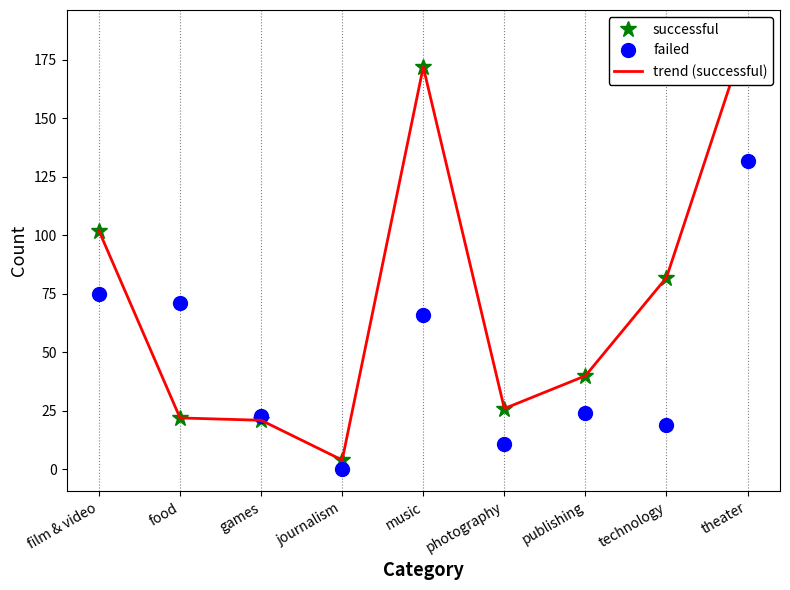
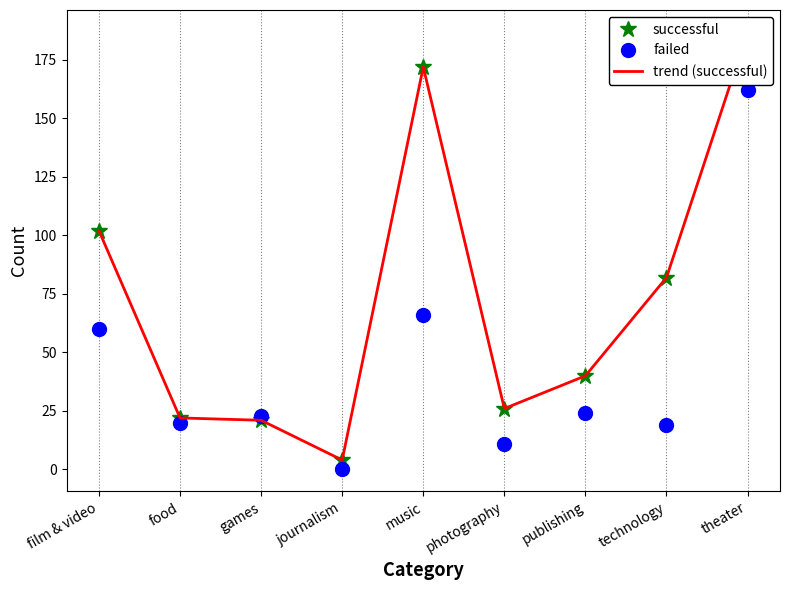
  {
    "trend (successful)": {
      "film & video": 102,
      "food": 22,
      "games": 21,
      "journalism": 4,
      "music": 172,
      "photography": 26,
      "publishing": 40,
      "technology": 82
    },
    "failed": {
-     "film & video": 75,
-     "food": 71,
+     "film & video": 60,
+     "food": 20,
      "games": 23,
      "journalism": 0,
      "music": 66,
      "photography": 11,
      "publishing": 24,
      "technology": 19,
-     "theater": 132
+     "theater": 162
    }
  }
